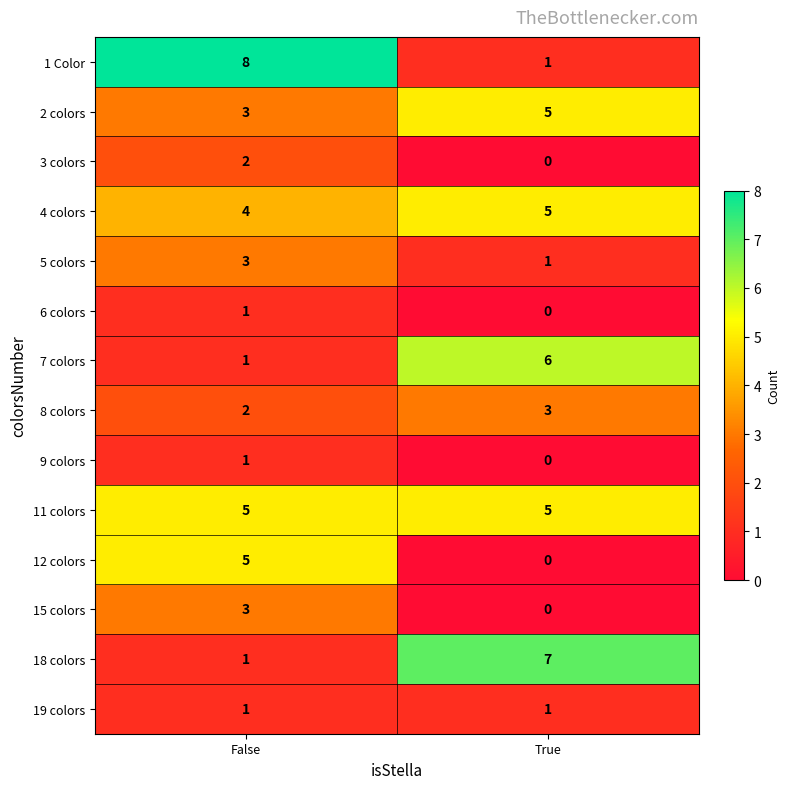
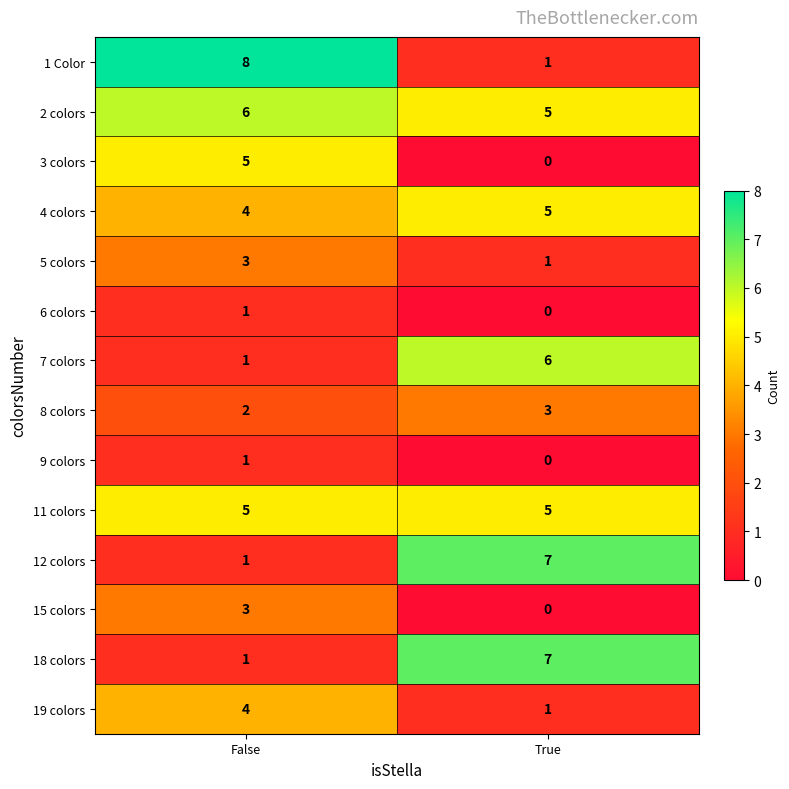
  {
    "1 Color": {
      "False": 8,
      "True": 1
    },
    "2 colors": {
-     "False": 3,
+     "False": 6,
      "True": 5
    },
    "3 colors": {
-     "False": 2,
+     "False": 5,
      "True": 0
    },
    "4 colors": {
      "False": 4,
      "True": 5
    },
    "5 colors": {
      "False": 3,
      "True": 1
    },
    "6 colors": {
      "False": 1,
      "True": 0
    },
    "7 colors": {
      "False": 1,
      "True": 6
    },
    "8 colors": {
      "False": 2,
      "True": 3
    },
    "9 colors": {
      "False": 1,
      "True": 0
    },
    "11 colors": {
      "False": 5,
      "True": 5
    },
    "12 colors": {
-     "False": 5,
-     "True": 0
+     "False": 1,
+     "True": 7
    },
    "15 colors": {
      "False": 3,
      "True": 0
    },
    "18 colors": {
      "False": 1,
      "True": 7
    },
    "19 colors": {
-     "False": 1,
+     "False": 4,
      "True": 1
    }
  }
